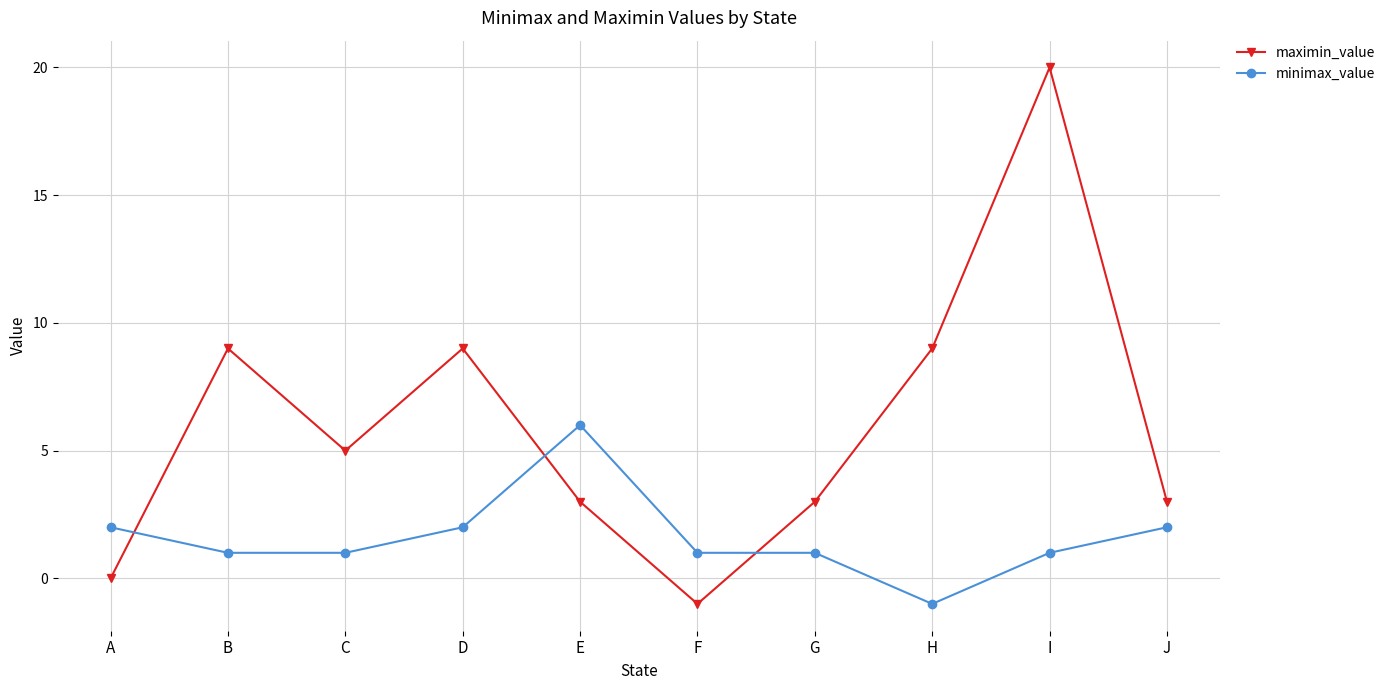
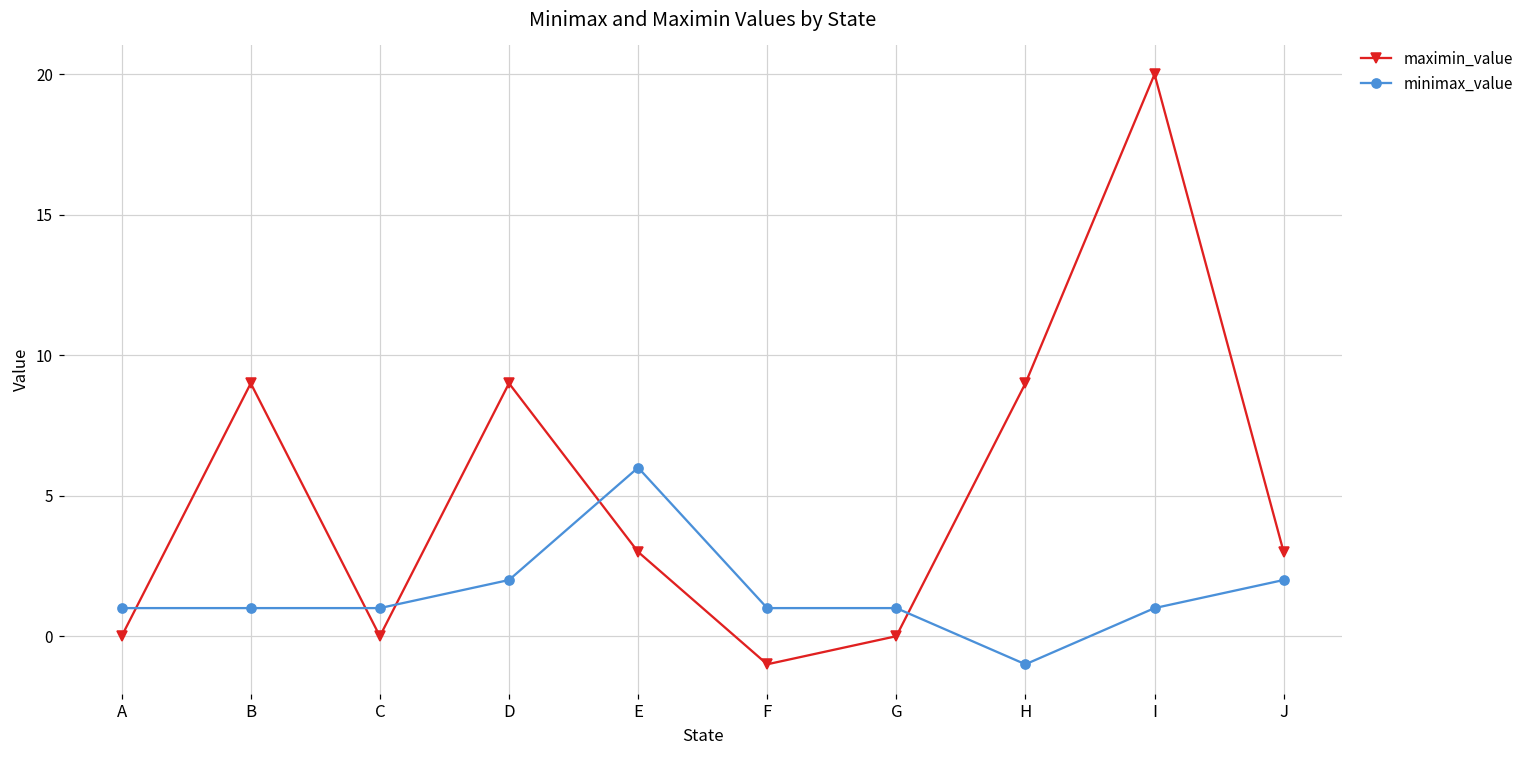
  {
    "maximin_value": {
      "A": 0,
      "B": 9,
-     "C": 5,
+     "C": 0,
      "D": 9,
      "E": 3,
      "F": -1,
-     "G": 3,
+     "G": 0,
      "H": 9,
      "I": 20,
      "J": 3
    },
    "minimax_value": {
-     "A": 2,
+     "A": 1,
      "B": 1,
      "C": 1,
      "D": 2,
      "E": 6,
      "F": 1,
      "G": 1,
      "H": -1,
      "I": 1,
      "J": 2
    }
  }
